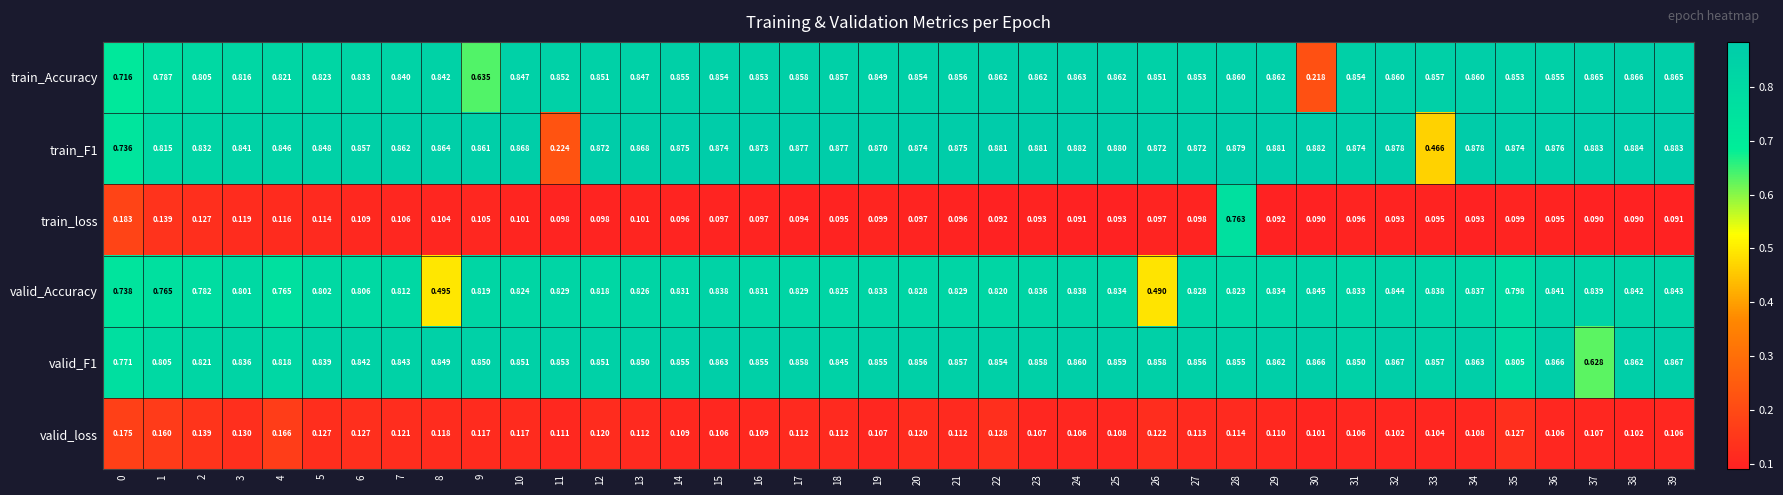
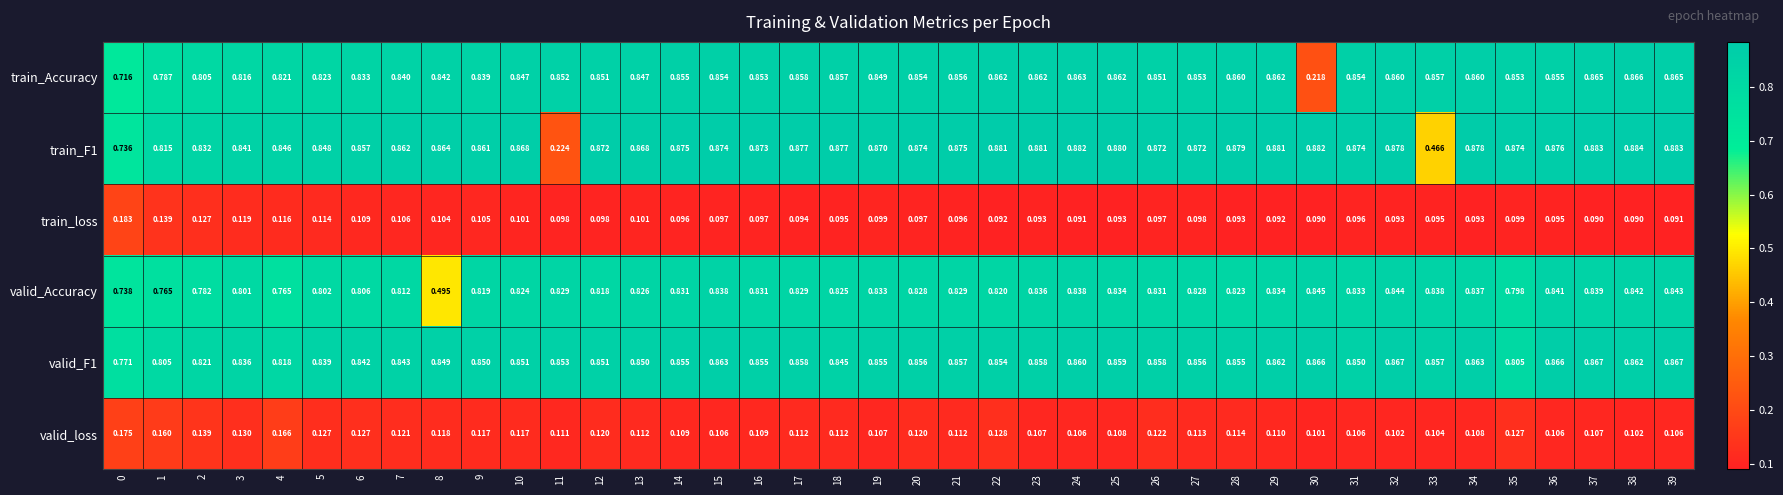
  {
    "train_Accuracy": {
      "0": 0.716,
      "1": 0.787,
      "2": 0.805,
      "3": 0.816,
      "4": 0.821,
      "5": 0.823,
      "6": 0.833,
      "7": 0.840,
      "8": 0.842,
-     "9": 0.635,
+     "9": 0.839,
      "10": 0.847,
      "11": 0.852,
      "12": 0.851,
      "13": 0.847,
      "14": 0.855,
      "15": 0.854,
      "16": 0.853,
      "17": 0.858,
      "18": 0.857,
      "19": 0.849,
      "20": 0.854,
      "21": 0.856,
      "22": 0.862,
      "23": 0.862,
      "24": 0.863,
      "25": 0.862,
      "26": 0.851,
      "27": 0.853,
      "28": 0.860,
      "29": 0.862,
      "30": 0.218,
      "31": 0.854,
      "32": 0.860,
      "33": 0.857,
      "34": 0.860,
      "35": 0.853,
      "36": 0.855,
      "37": 0.865,
      "38": 0.866,
      "39": 0.865
    },
    "train_loss": {
      "0": 0.183,
      "1": 0.139,
      "2": 0.127,
      "3": 0.119,
      "4": 0.116,
      "5": 0.114,
      "6": 0.109,
      "7": 0.106,
      "8": 0.104,
      "9": 0.105,
      "10": 0.101,
      "11": 0.098,
      "12": 0.098,
      "13": 0.101,
      "14": 0.096,
      "15": 0.097,
      "16": 0.097,
      "17": 0.094,
      "18": 0.095,
      "19": 0.099,
      "20": 0.097,
      "21": 0.096,
      "22": 0.092,
      "23": 0.093,
      "24": 0.091,
      "25": 0.093,
      "26": 0.097,
      "27": 0.098,
-     "28": 0.763,
+     "28": 0.093,
      "29": 0.092,
      "30": 0.090,
      "31": 0.096,
      "32": 0.093,
      "33": 0.095,
      "34": 0.093,
      "35": 0.099,
      "36": 0.095,
      "37": 0.090,
      "38": 0.090,
      "39": 0.091
    },
    "valid_Accuracy": {
      "0": 0.738,
      "1": 0.765,
      "2": 0.782,
      "3": 0.801,
      "4": 0.765,
      "5": 0.802,
      "6": 0.806,
      "7": 0.812,
      "8": 0.495,
      "9": 0.819,
      "10": 0.824,
      "11": 0.829,
      "12": 0.818,
      "13": 0.826,
      "14": 0.831,
      "15": 0.838,
      "16": 0.831,
      "17": 0.829,
      "18": 0.825,
      "19": 0.833,
      "20": 0.828,
      "21": 0.829,
      "22": 0.820,
      "23": 0.836,
      "24": 0.838,
      "25": 0.834,
-     "26": 0.490,
+     "26": 0.831,
      "27": 0.828,
      "28": 0.823,
      "29": 0.834,
      "30": 0.845,
      "31": 0.833,
      "32": 0.844,
      "33": 0.838,
      "34": 0.837,
      "35": 0.798,
      "36": 0.841,
      "37": 0.839,
      "38": 0.842,
      "39": 0.843
    },
    "valid_F1": {
      "0": 0.771,
      "1": 0.805,
      "2": 0.821,
      "3": 0.836,
      "4": 0.818,
      "5": 0.839,
      "6": 0.842,
      "7": 0.843,
      "8": 0.849,
      "9": 0.850,
      "10": 0.851,
      "11": 0.853,
      "12": 0.851,
      "13": 0.850,
      "14": 0.855,
      "15": 0.863,
      "16": 0.855,
      "17": 0.858,
      "18": 0.845,
      "19": 0.855,
      "20": 0.856,
      "21": 0.857,
      "22": 0.854,
      "23": 0.858,
      "24": 0.860,
      "25": 0.859,
      "26": 0.858,
      "27": 0.856,
      "28": 0.855,
      "29": 0.862,
      "30": 0.866,
      "31": 0.850,
      "32": 0.867,
      "33": 0.857,
      "34": 0.863,
      "35": 0.805,
      "36": 0.866,
-     "37": 0.628,
+     "37": 0.867,
      "38": 0.862,
      "39": 0.867
    }
  }
